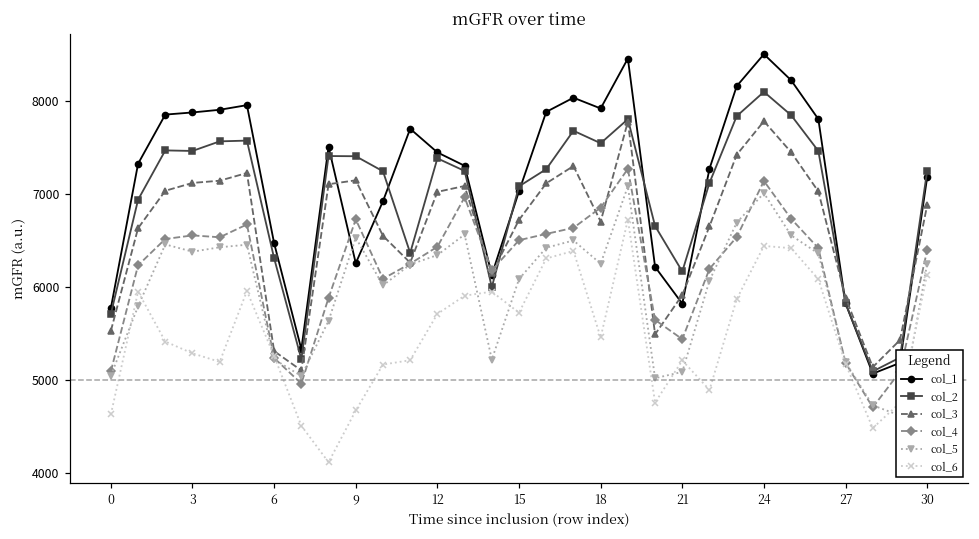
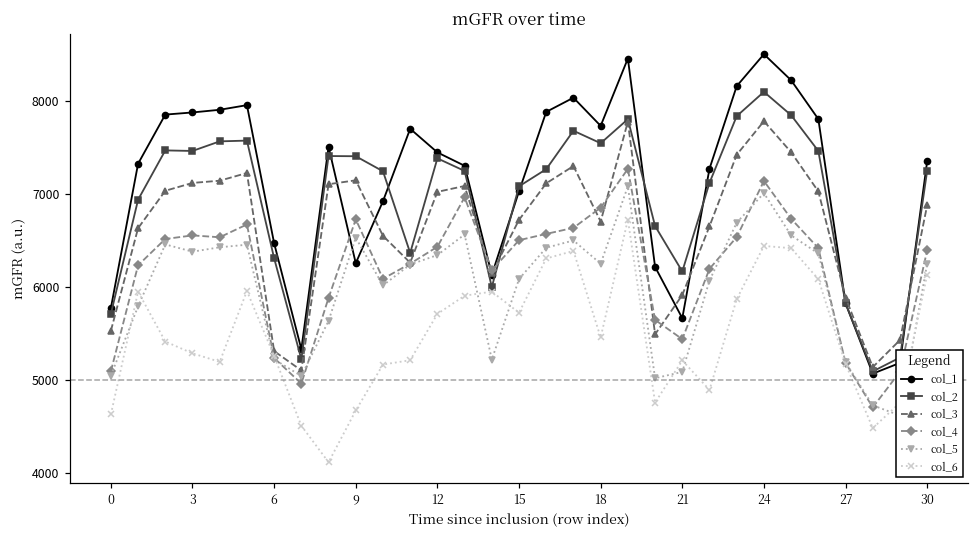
  {
    "col_1": {
      "0": 5800,
      "3": 7900,
      "6": 6500,
      "9": 6300,
      "12": 7400,
      "15": 7000,
-     "18": 7900,
-     "21": 5800,
+     "18": 7700,
+     "21": 5700,
      "24": 8500,
-     "30": 7200
+     "30": 7300
    }
  }
